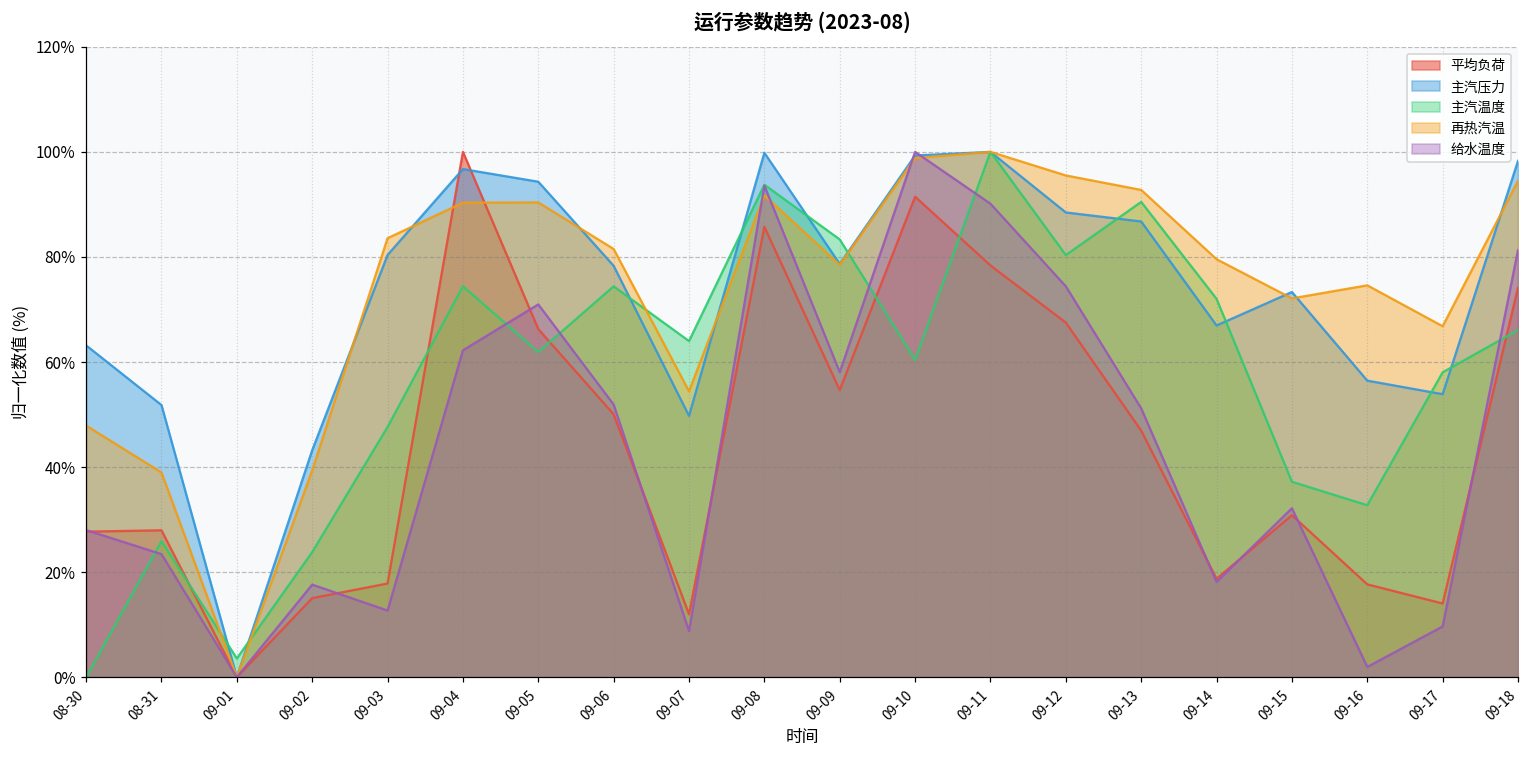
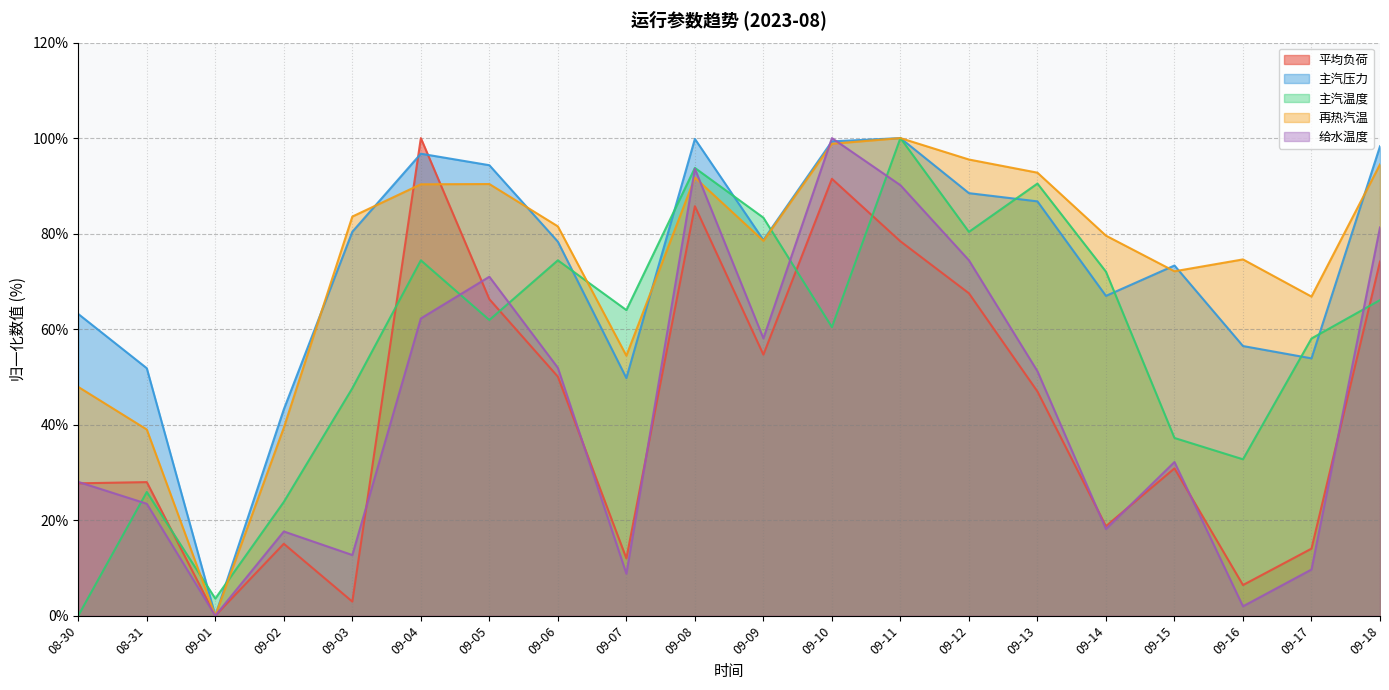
  {
    "平均负荷": {
      "08-31": "28%",
      "09-02": "15%",
-     "09-03": "18%",
+     "09-03": "3%",
      "09-04": "100%",
      "09-05": "66%",
      "09-06": "50%",
      "09-07": "12%",
      "09-08": "86%",
      "09-09": "55%",
      "09-10": "91%",
      "09-11": "78%",
      "09-12": "67%",
      "09-13": "47%",
      "09-14": "19%",
      "09-15": "31%",
-     "09-16": "18%",
+     "09-16": "6%",
      "09-17": "14%",
      "09-18": "74%"
    },
    "主汽压力": {
      "08-30": "63%",
      "08-31": "52%",
      "09-02": "43%",
      "09-03": "80%",
      "09-04": "97%",
      "09-05": "94%",
      "09-06": "78%",
      "09-07": "50%",
      "09-08": "100%",
      "09-12": "88%",
      "09-13": "87%",
      "09-14": "67%",
      "09-15": "73%",
      "09-16": "56%",
      "09-17": "54%",
      "09-18": "98%"
    },
    "主汽温度": {
      "08-30": "0%",
      "08-31": "26%",
      "09-01": "4%",
      "09-02": "24%",
      "09-03": "48%",
      "09-04": "74%",
      "09-05": "62%",
      "09-06": "74%",
      "09-07": "64%",
      "09-09": "83%",
      "09-10": "60%",
      "09-12": "80%",
      "09-13": "90%",
      "09-14": "72%",
      "09-15": "37%",
      "09-16": "33%",
      "09-17": "58%",
      "09-18": "66%"
    },
    "再热汽温": {
      "08-30": "48%",
      "08-31": "39%",
      "09-02": "39%",
      "09-03": "84%",
      "09-04": "90%",
      "09-05": "90%",
      "09-06": "82%",
      "09-07": "54%",
      "09-08": "92%",
      "09-12": "96%",
      "09-13": "93%",
      "09-14": "80%",
      "09-15": "72%",
      "09-16": "75%",
      "09-17": "67%",
      "09-18": "94%"
    },
    "给水温度": {
      "08-31": "23%",
      "09-02": "18%",
      "09-03": "13%",
      "09-04": "62%",
      "09-05": "71%",
      "09-06": "52%",
      "09-07": "9%",
      "09-09": "58%",
      "09-10": "100%",
      "09-11": "90%",
      "09-12": "74%",
      "09-13": "51%",
      "09-14": "18%",
      "09-15": "32%",
      "09-16": "2%",
      "09-17": "10%",
      "09-18": "81%"
    }
  }
